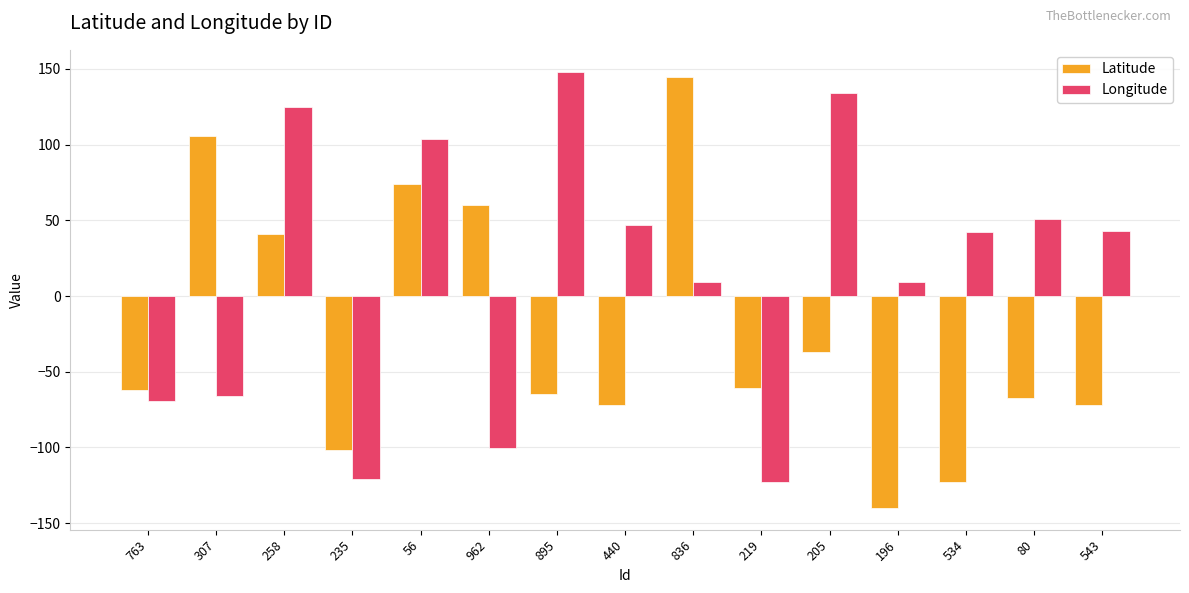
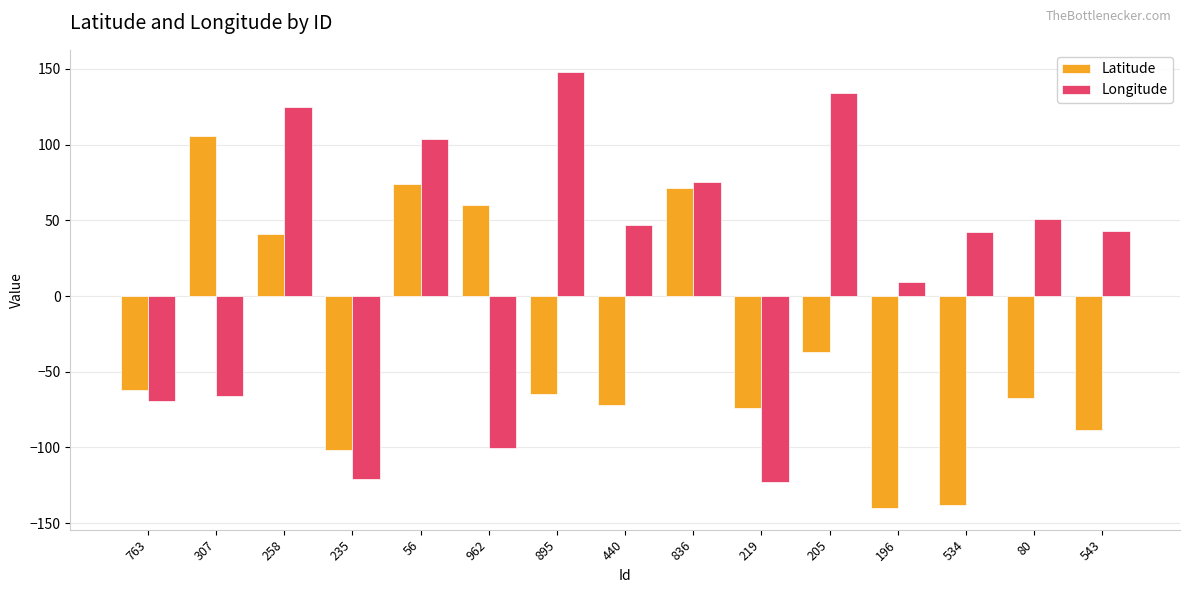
  {
    "Latitude": {
      "763": -62,
      "307": 106,
      "258": 41,
      "235": -102,
      "56": 74,
      "962": 60,
      "895": -65,
      "440": -72,
-     "836": 144,
-     "219": -61,
+     "836": 71,
+     "219": -74,
      "205": -37,
      "196": -140,
-     "534": -123,
+     "534": -138,
      "80": -67,
-     "543": -72
+     "543": -89
    },
    "Longitude": {
      "763": -69,
      "307": -66,
      "258": 125,
      "235": -121,
      "56": 104,
      "962": -100,
      "895": 148,
      "440": 47,
-     "836": 9,
+     "836": 75,
      "219": -123,
      "205": 134,
      "196": 9,
      "534": 43,
      "80": 51,
      "543": 43
    }
  }
